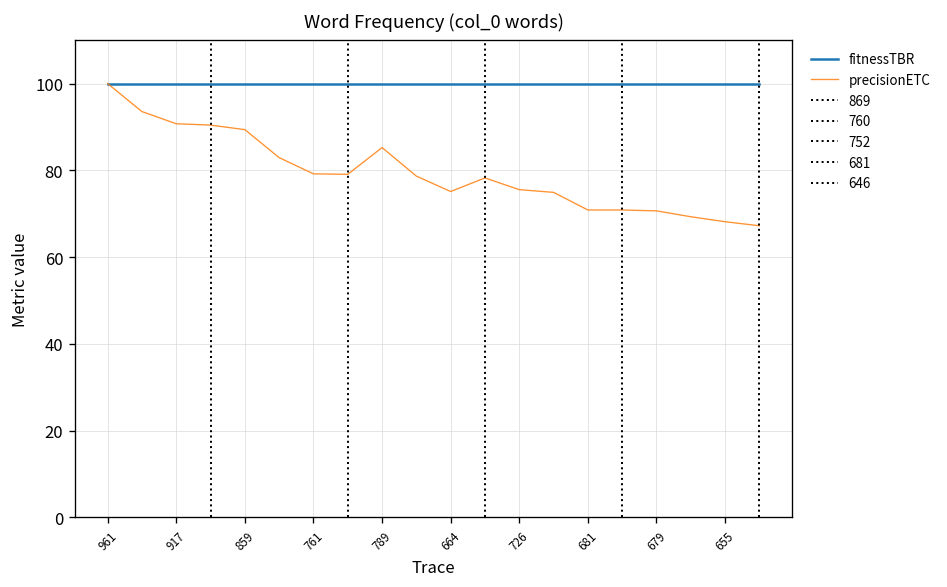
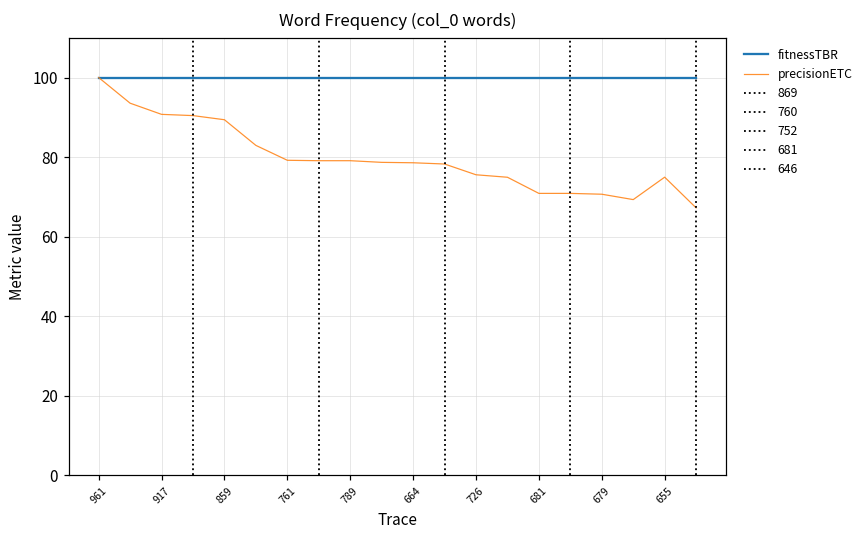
  {
    "fitnessTBR": {
      "917": 100,
      "859": 100,
      "761": 100,
      "789": 100,
      "664": 100,
      "726": 100,
      "681": 100,
      "679": 100,
      "655": 100
    },
    "precisionETC": {
      "917": 91,
      "859": 89,
      "761": 79,
-     "789": 85,
-     "664": 75,
+     "789": 79,
+     "664": 79,
      "726": 76,
      "681": 71,
      "679": 71,
-     "655": 68
+     "655": 75
    }
  }
